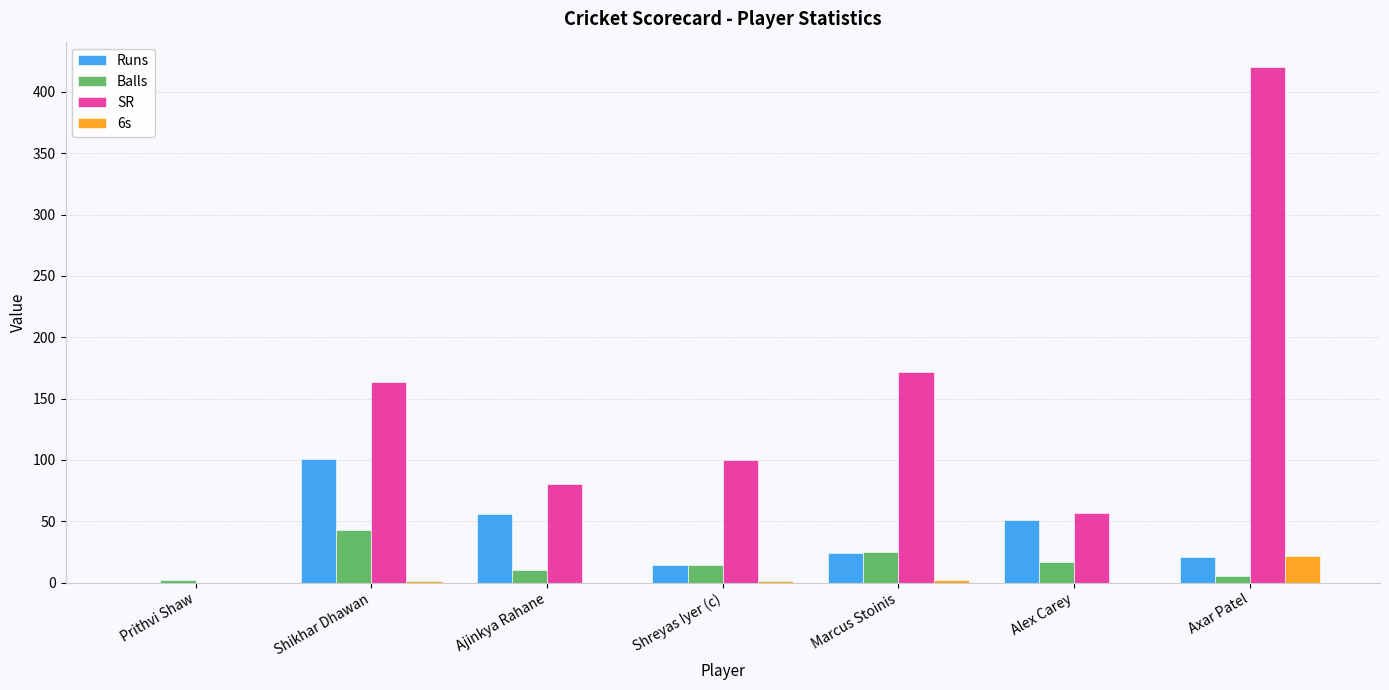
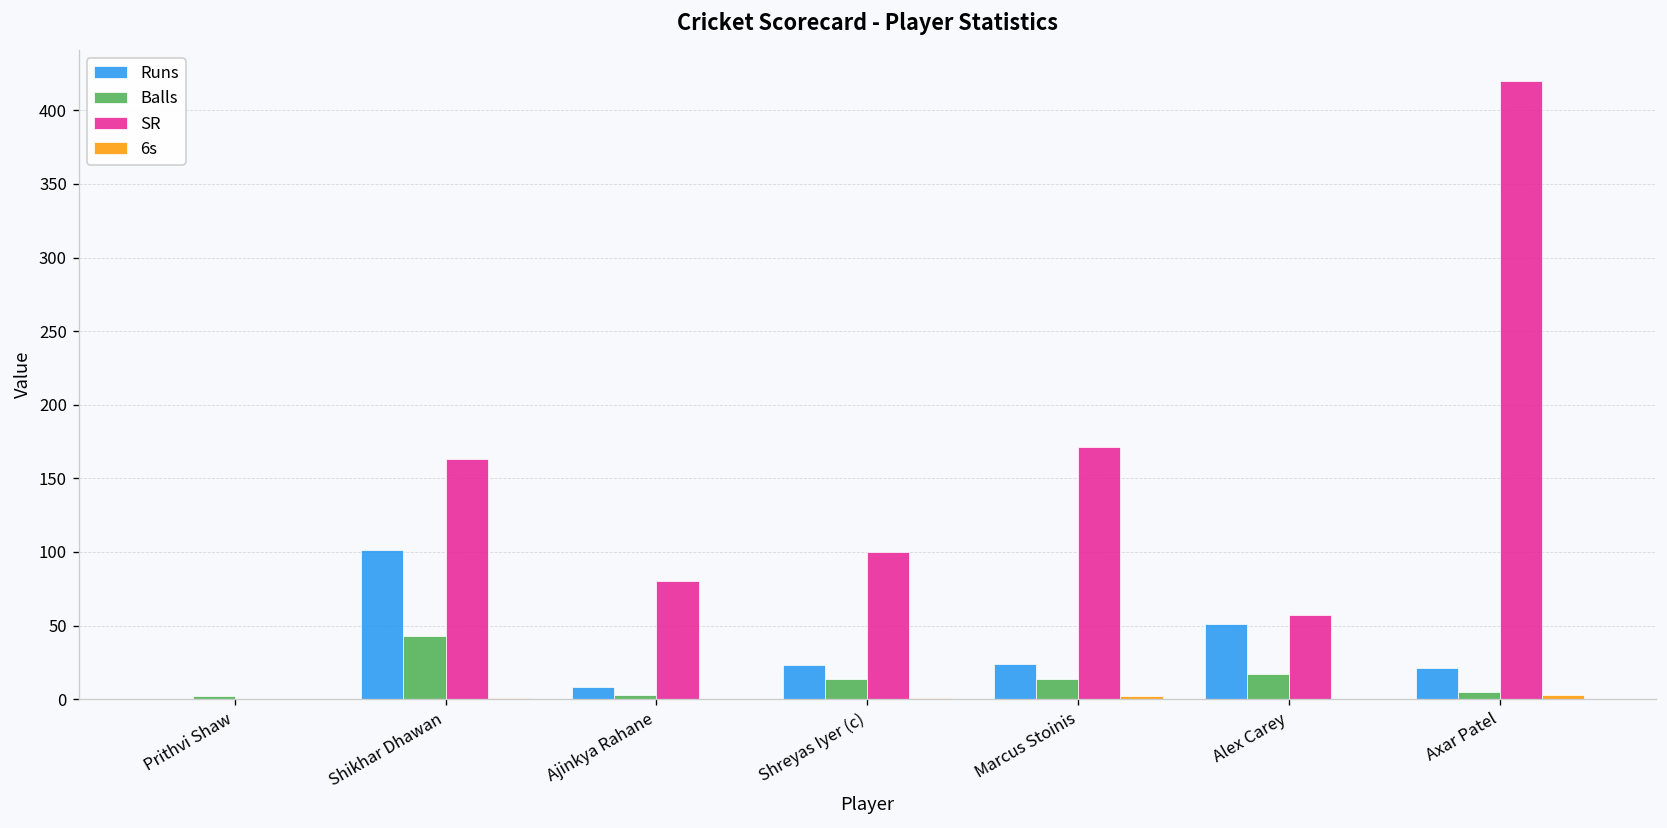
  {
    "Runs": {
      "Prithvi Shaw": 0,
      "Shikhar Dhawan": 101,
-     "Ajinkya Rahane": 56,
-     "Shreyas Iyer (c)": 14,
+     "Ajinkya Rahane": 8,
+     "Shreyas Iyer (c)": 23,
      "Marcus Stoinis": 24,
      "Alex Carey": 51,
      "Axar Patel": 21
    },
    "Balls": {
      "Shikhar Dhawan": 43,
-     "Ajinkya Rahane": 10,
+     "Ajinkya Rahane": 3,
      "Shreyas Iyer (c)": 14,
-     "Marcus Stoinis": 25,
+     "Marcus Stoinis": 14,
      "Alex Carey": 17,
      "Axar Patel": 5
    },
    "SR": {
      "Prithvi Shaw": 0,
      "Shikhar Dhawan": 163,
      "Ajinkya Rahane": 80,
      "Shreyas Iyer (c)": 100,
      "Marcus Stoinis": 171,
      "Alex Carey": 57,
      "Axar Patel": 420
    },
    "6s": {
      "Prithvi Shaw": 0,
      "Ajinkya Rahane": 0,
      "Alex Carey": 0,
-     "Axar Patel": 22
+     "Axar Patel": 3
    }
  }
